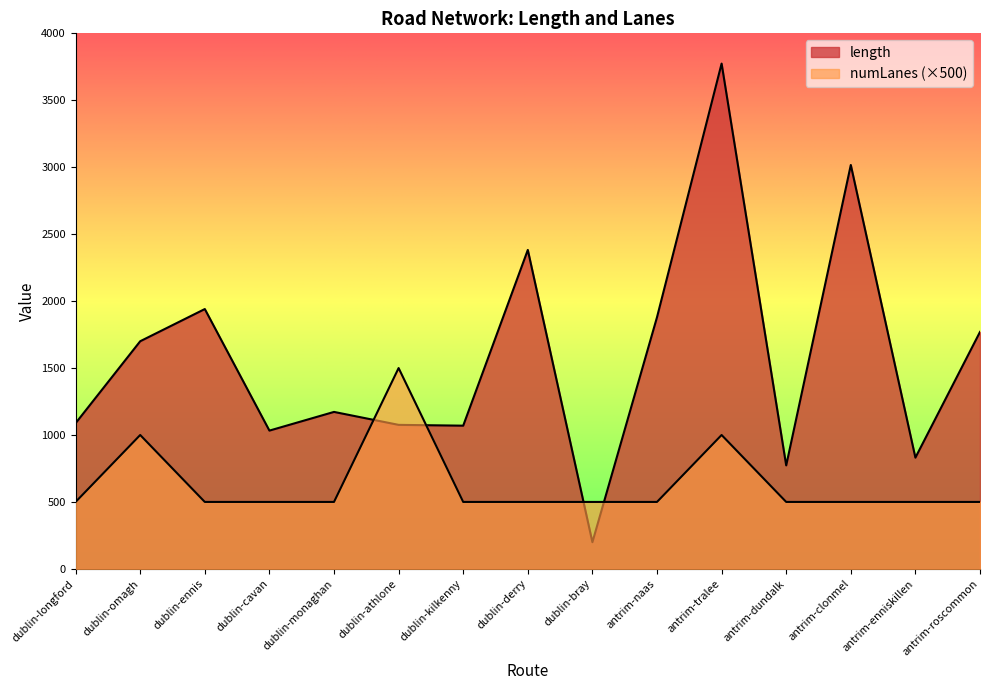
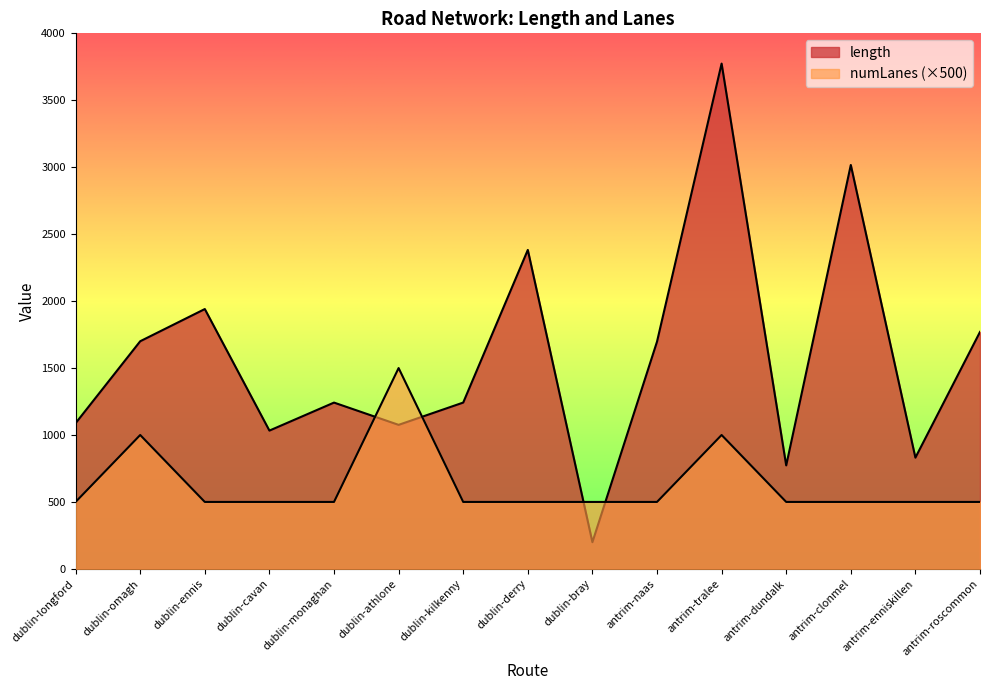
  {
    "length": {
      "dublin-longford": 1090,
      "dublin-omagh": 1700,
      "dublin-ennis": 1940,
      "dublin-cavan": 1030,
-     "dublin-monaghan": 1170,
+     "dublin-monaghan": 1240,
      "dublin-athlone": 1080,
-     "dublin-kilkenny": 1070,
+     "dublin-kilkenny": 1240,
      "dublin-derry": 2380,
      "dublin-bray": 200,
-     "antrim-naas": 1880,
+     "antrim-naas": 1700,
      "antrim-tralee": 3770,
      "antrim-dundalk": 770,
      "antrim-clonmel": 3020,
      "antrim-enniskillen": 830,
      "antrim-roscommon": 1770
    },
    "numLanes (×500)": {
      "dublin-longford": 500,
      "dublin-omagh": 1000,
      "dublin-ennis": 500,
      "dublin-cavan": 500,
      "dublin-monaghan": 500,
      "dublin-athlone": 1500,
      "dublin-kilkenny": 500,
      "dublin-derry": 500,
      "dublin-bray": 500,
      "antrim-naas": 500,
      "antrim-tralee": 1000,
      "antrim-dundalk": 500,
      "antrim-clonmel": 500,
      "antrim-enniskillen": 500,
      "antrim-roscommon": 500
    }
  }
